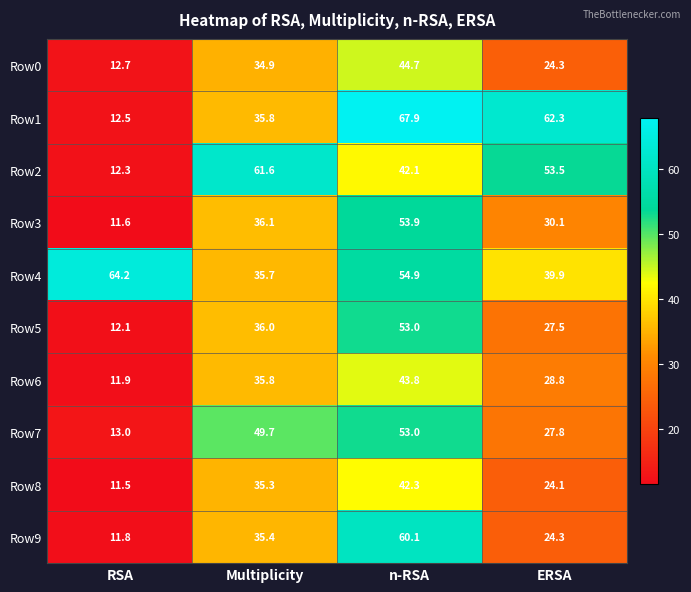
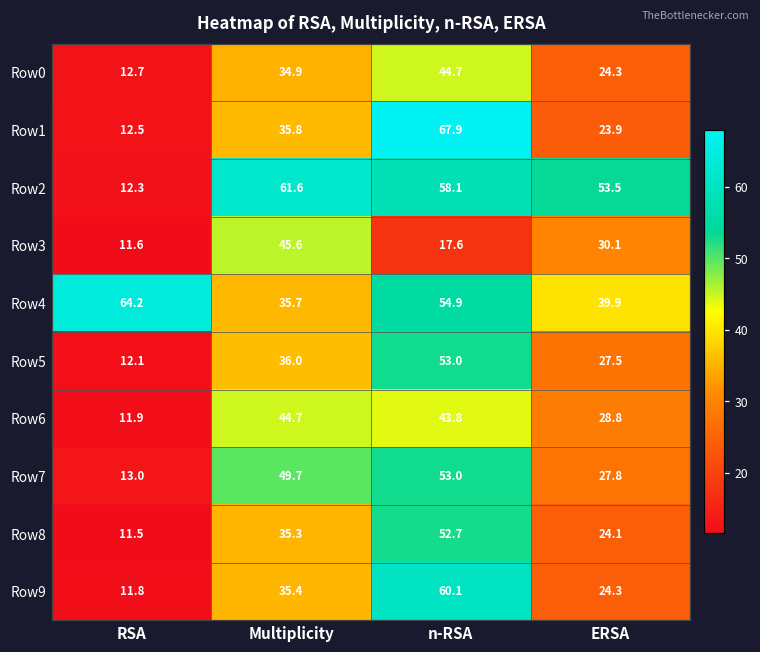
  {
    "Row0": {
      "RSA": 12.7,
      "Multiplicity": 34.9,
      "n-RSA": 44.7,
      "ERSA": 24.3
    },
    "Row1": {
      "RSA": 12.5,
      "Multiplicity": 35.8,
      "n-RSA": 67.9,
-     "ERSA": 62.3
+     "ERSA": 23.9
    },
    "Row2": {
      "RSA": 12.3,
      "Multiplicity": 61.6,
-     "n-RSA": 42.1,
+     "n-RSA": 58.1,
      "ERSA": 53.5
    },
    "Row3": {
      "RSA": 11.6,
-     "Multiplicity": 36.1,
-     "n-RSA": 53.9,
+     "Multiplicity": 45.6,
+     "n-RSA": 17.6,
      "ERSA": 30.1
    },
    "Row4": {
      "RSA": 64.2,
      "Multiplicity": 35.7,
      "n-RSA": 54.9,
      "ERSA": 39.9
    },
    "Row5": {
      "RSA": 12.1,
      "Multiplicity": 36.0,
      "n-RSA": 53.0,
      "ERSA": 27.5
    },
    "Row6": {
      "RSA": 11.9,
-     "Multiplicity": 35.8,
+     "Multiplicity": 44.7,
      "n-RSA": 43.8,
      "ERSA": 28.8
    },
    "Row7": {
      "RSA": 13.0,
      "Multiplicity": 49.7,
      "n-RSA": 53.0,
      "ERSA": 27.8
    },
    "Row8": {
      "RSA": 11.5,
      "Multiplicity": 35.3,
-     "n-RSA": 42.3,
+     "n-RSA": 52.7,
      "ERSA": 24.1
    },
    "Row9": {
      "RSA": 11.8,
      "Multiplicity": 35.4,
      "n-RSA": 60.1,
      "ERSA": 24.3
    }
  }
